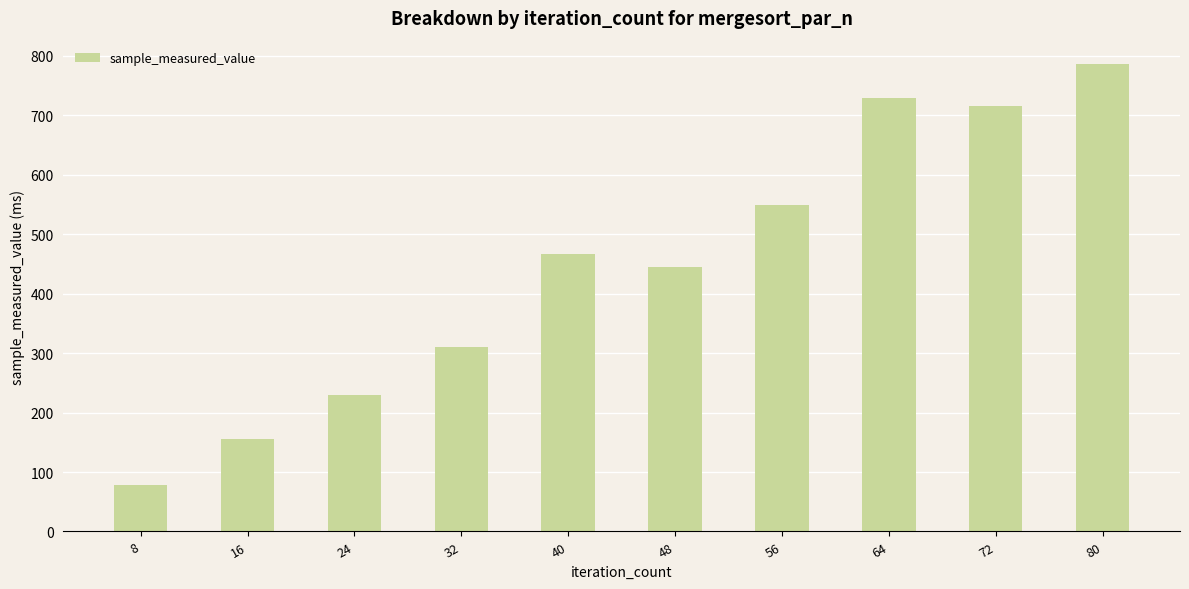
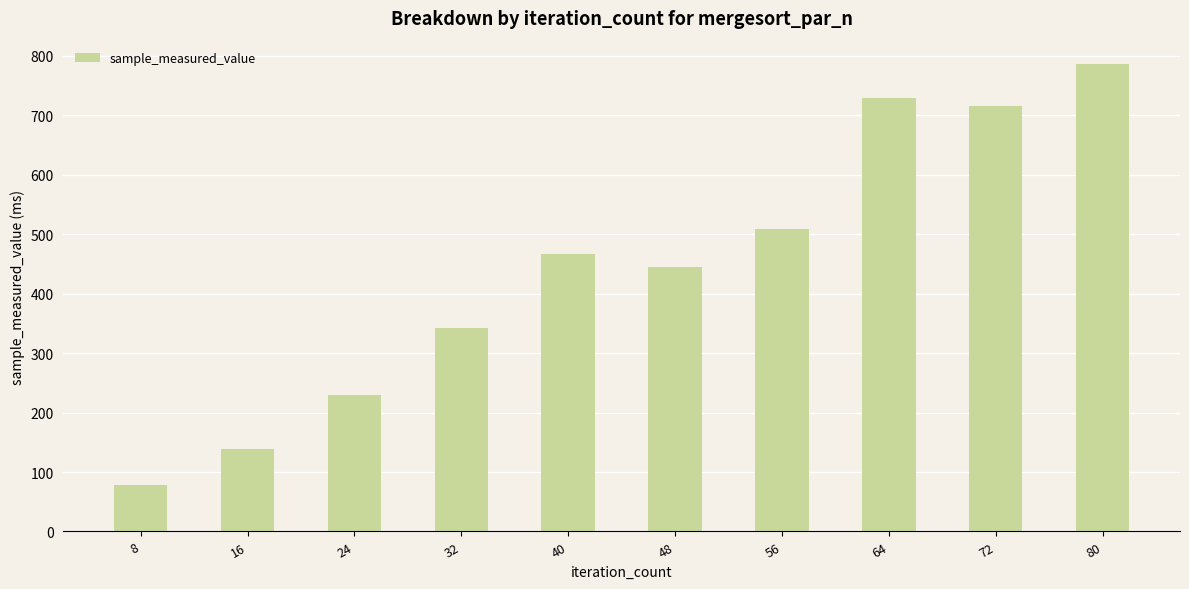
  {
    "8": 80,
-   "16": 160,
+   "16": 140,
    "24": 230,
-   "32": 310,
+   "32": 340,
    "40": 470,
    "48": 440,
-   "56": 550,
+   "56": 510,
    "64": 730,
    "72": 720,
    "80": 790
  }
